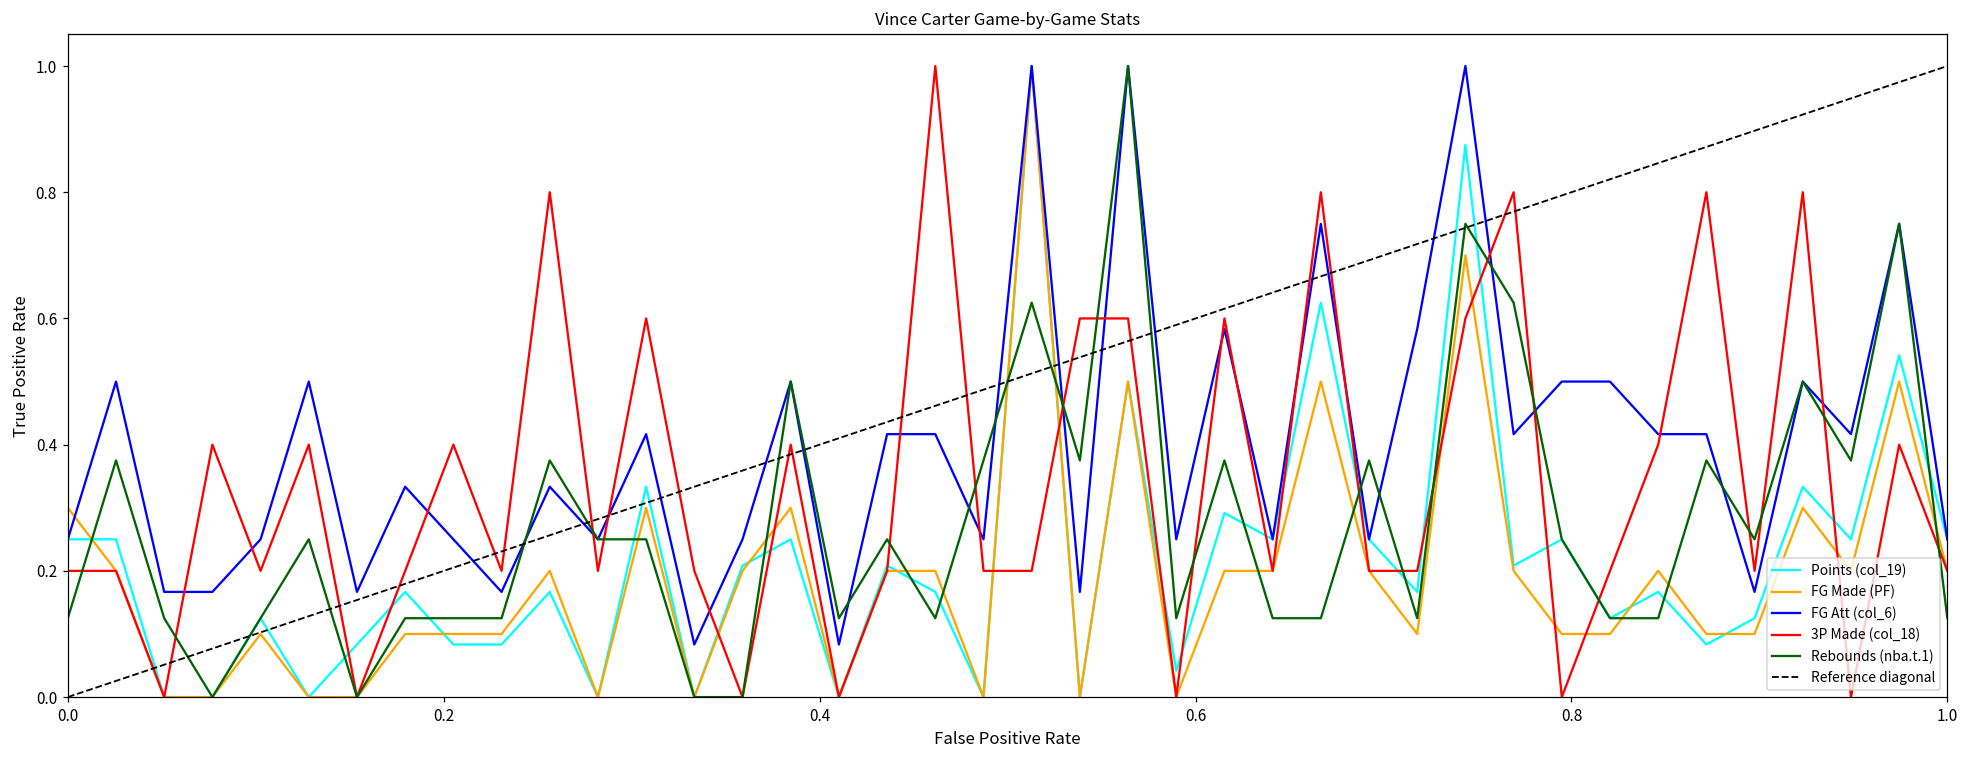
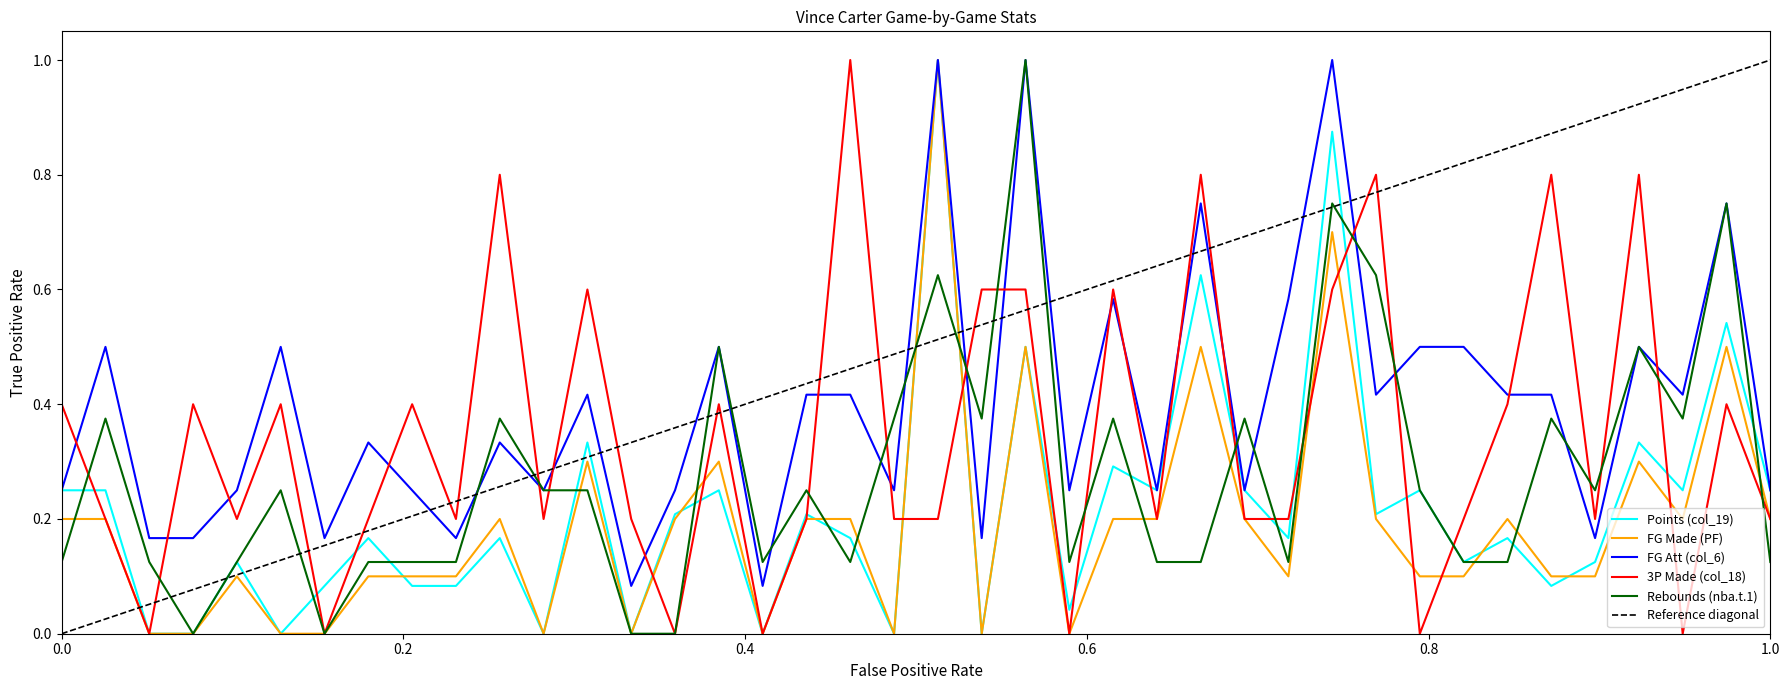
  {
    "FG Made (PF)": {
-     "0.0": 0.30
+     "0.0": 0.20
    },
    "3P Made (col_18)": {
-     "0.0": 0.20
+     "0.0": 0.40
    },
    "Rebounds (nba.t.1)": {
      "0.0": 0.13,
      "1.0": 0.13
    },
    "Reference diagonal": {
      "0.0": 0.00,
      "1.0": 1.00
    }
  }
